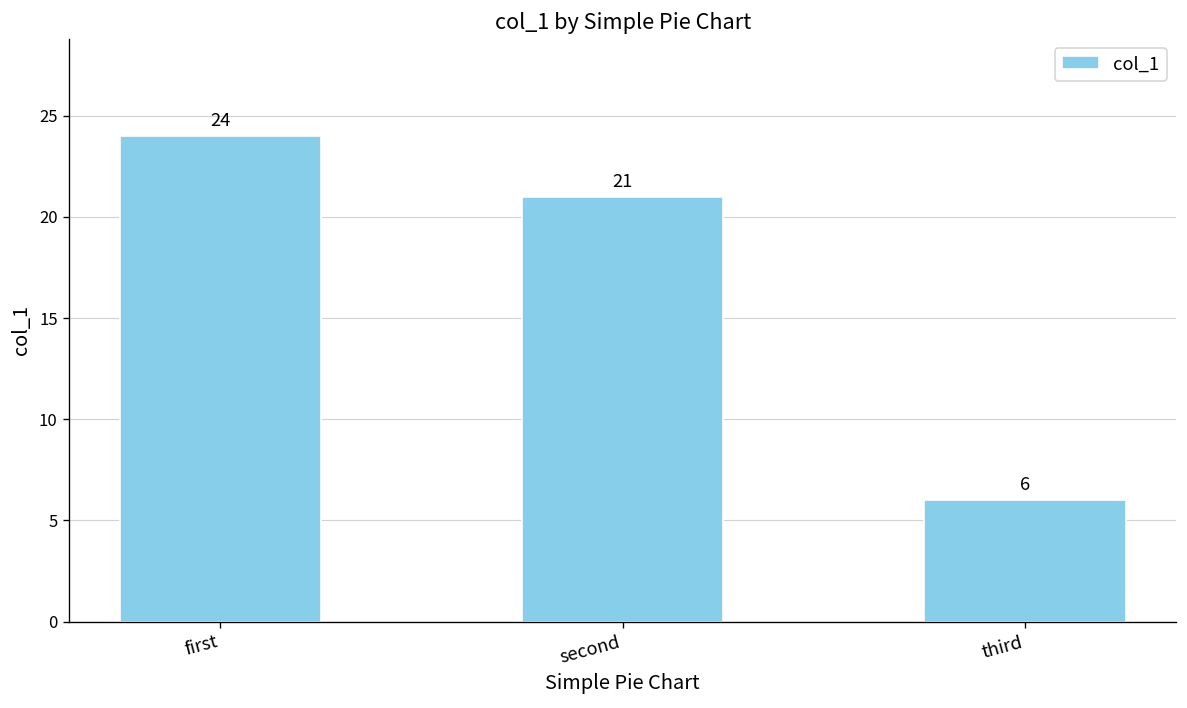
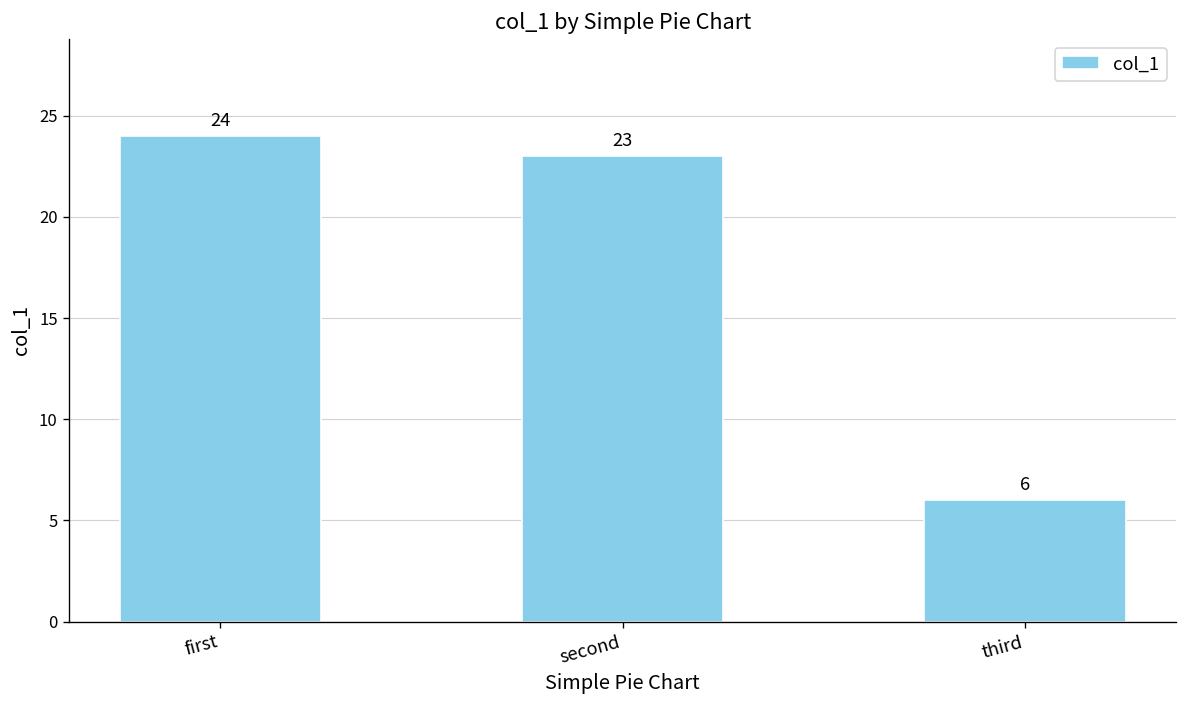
  {
    "first": 24,
-   "second": 21,
+   "second": 23,
    "third": 6
  }
